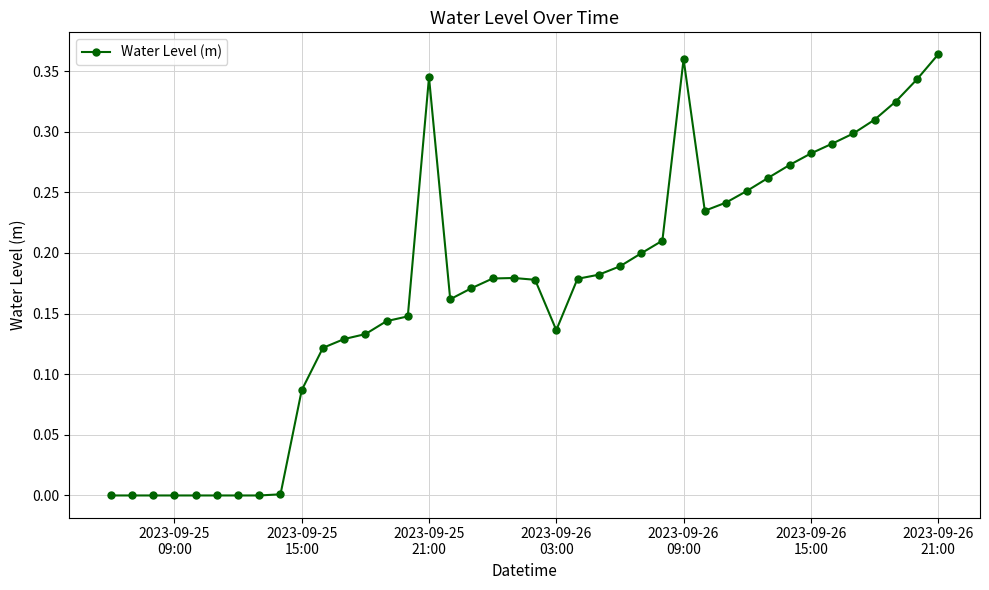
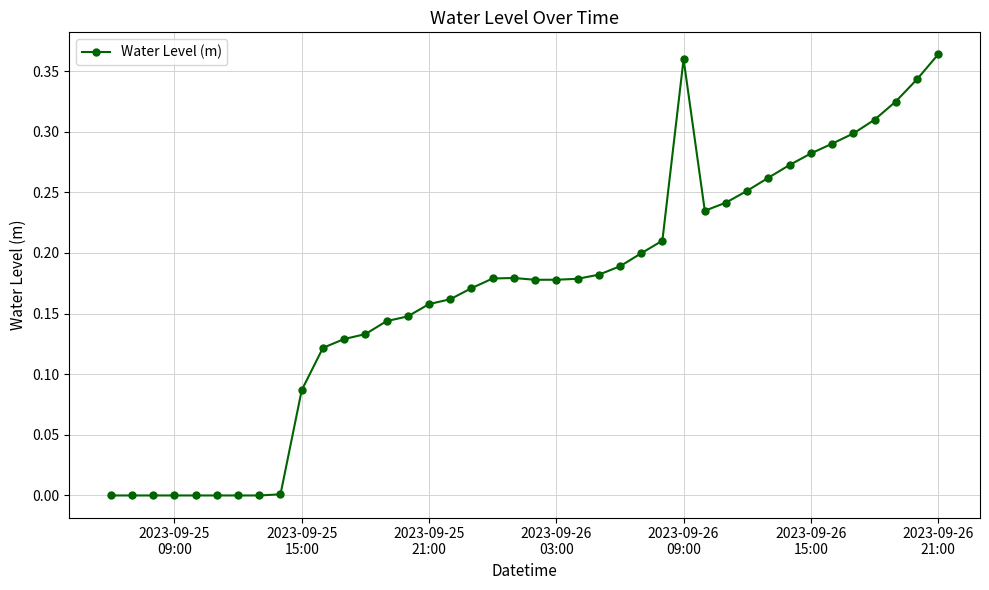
  {
    "2023-09-25 09:00": 0.000,
    "2023-09-25 15:00": 0.087,
-   "2023-09-25 21:00": 0.345,
-   "2023-09-26 03:00": 0.136,
+   "2023-09-25 21:00": 0.158,
+   "2023-09-26 03:00": 0.178,
    "2023-09-26 09:00": 0.360,
    "2023-09-26 15:00": 0.282,
    "2023-09-26 21:00": 0.364
  }
